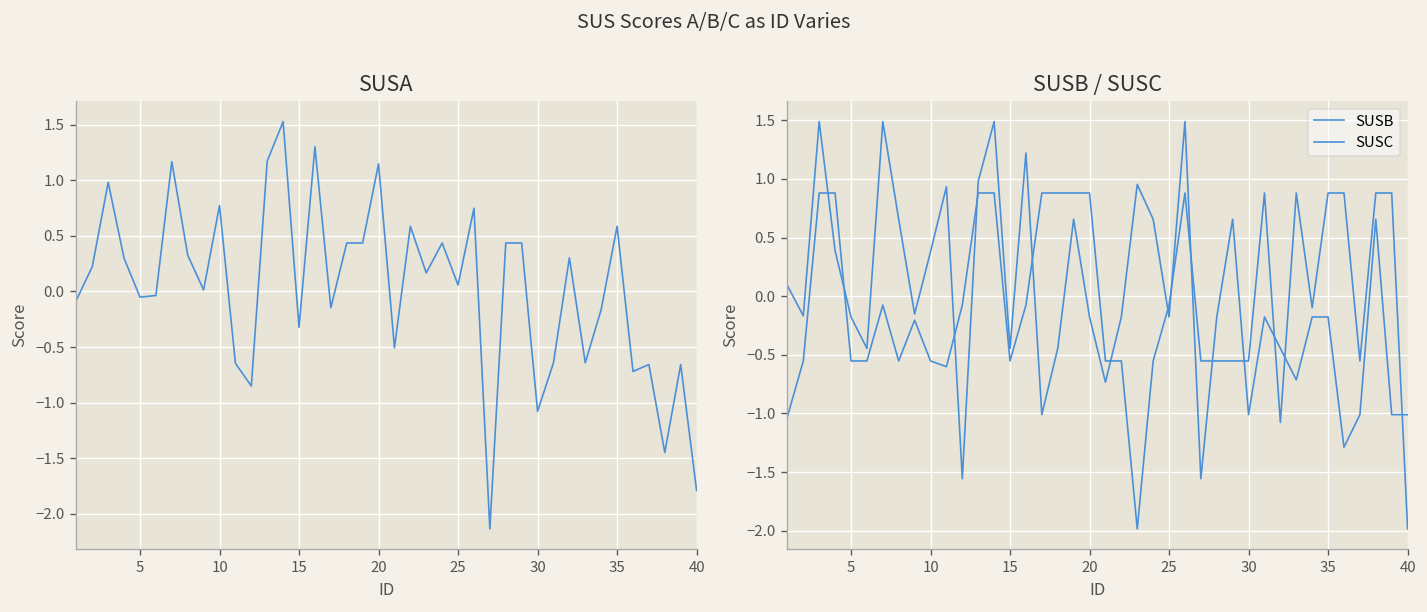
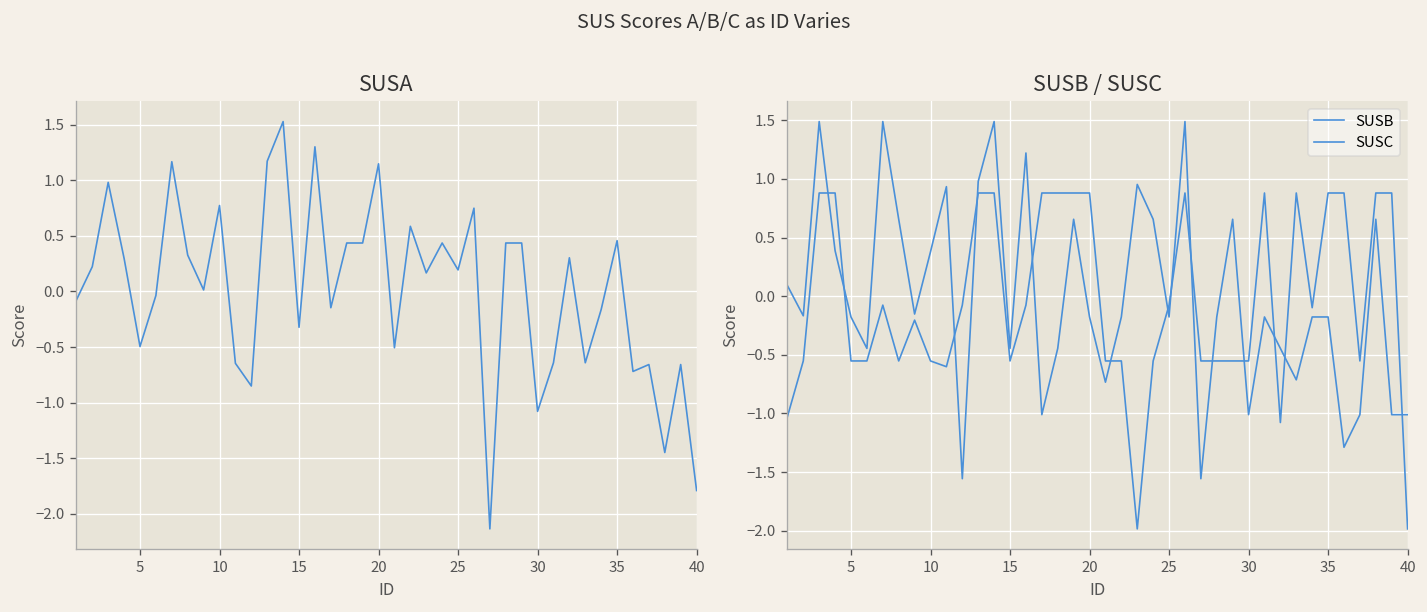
  {
    "SUSA": {
-     "5": -0.1,
+     "5": -0.5,
      "10": 0.8,
      "15": -0.3,
      "20": 1.1,
-     "25": 0.1,
+     "25": 0.2,
      "30": -1.1,
-     "35": 0.6,
+     "35": 0.5,
      "40": -1.8
    }
  }
